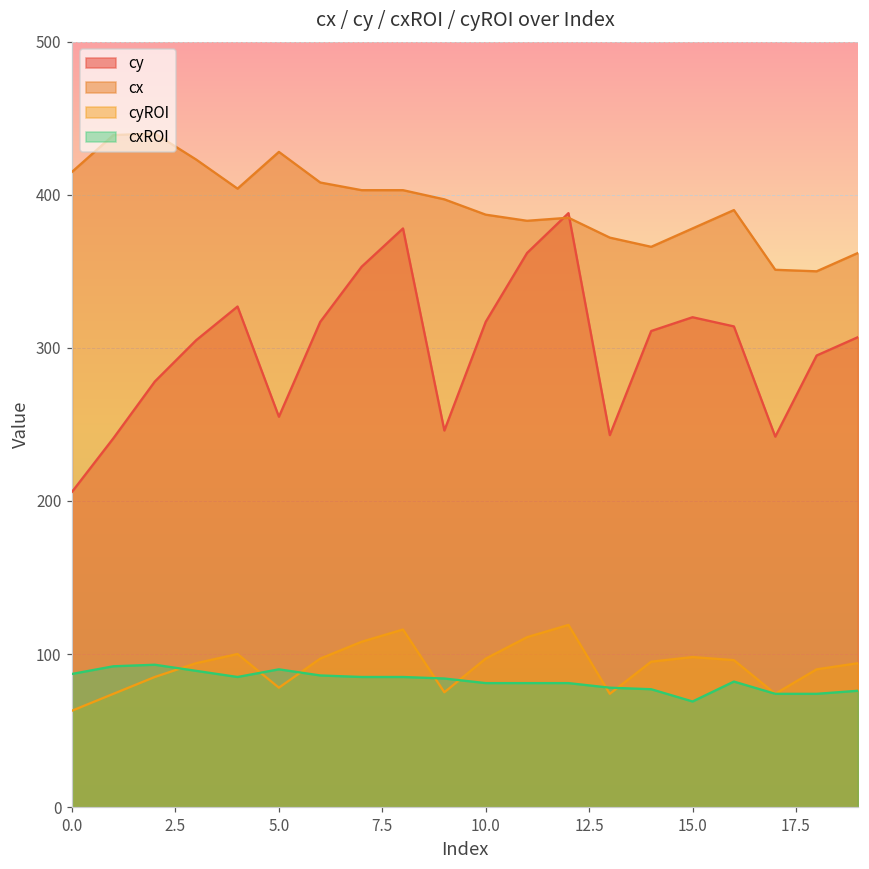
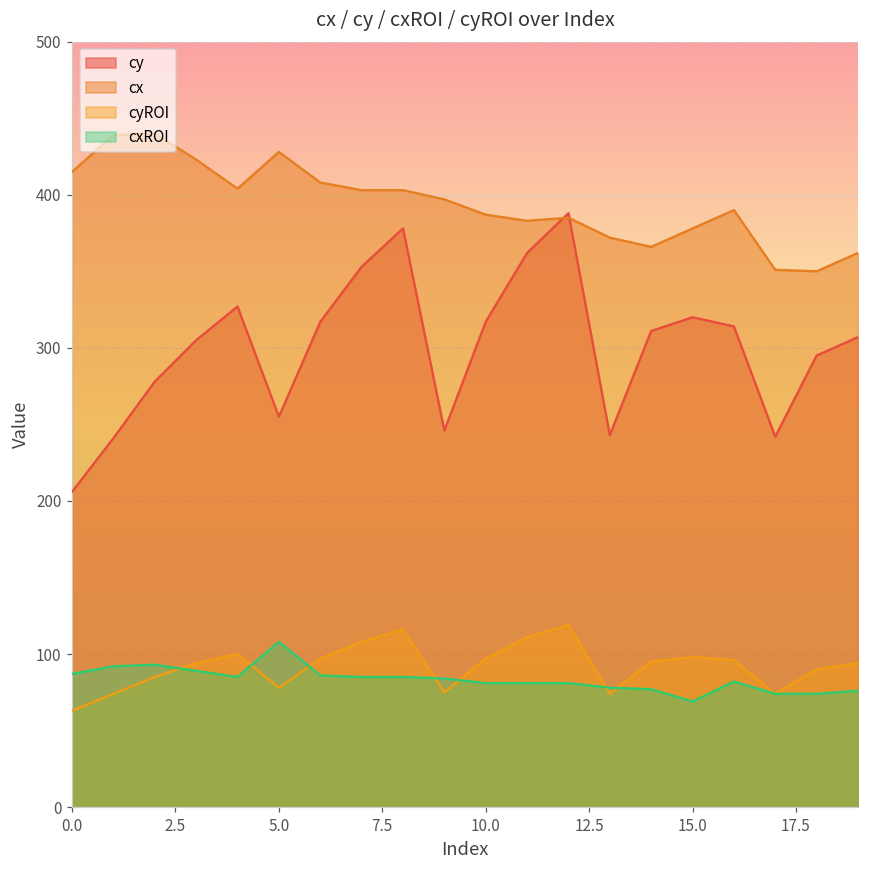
  {
    "cxROI": {
      "0.0": 87,
-     "5.0": 90,
+     "5.0": 108,
      "10.0": 81,
      "15.0": 69
    }
  }
